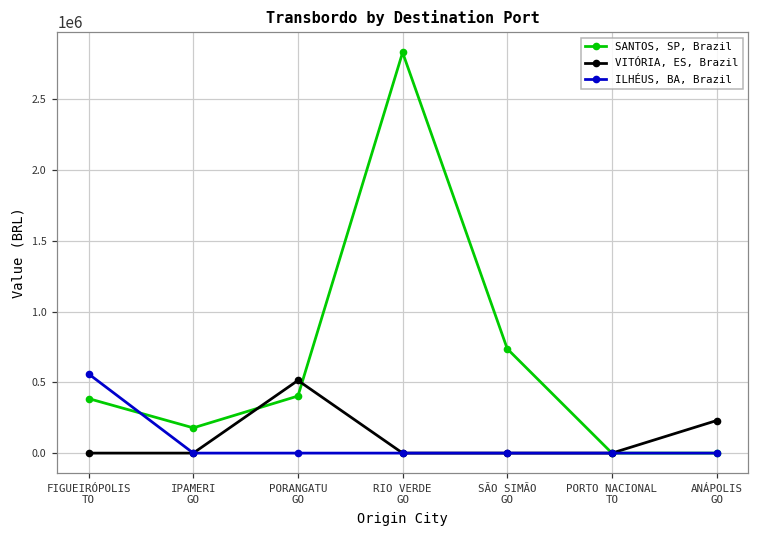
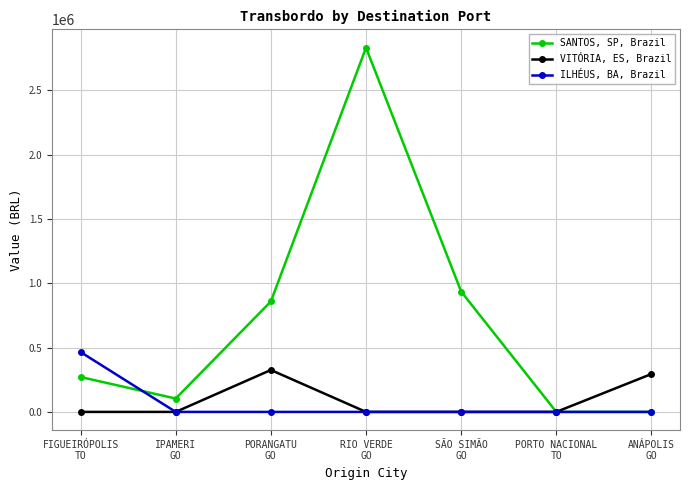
  {
    "SANTOS, SP, Brazil": {
-     "FIGUEIRÓPOLIS TO": 390000,
-     "IPAMERI GO": 180000,
-     "PORANGATU GO": 400000,
+     "FIGUEIRÓPOLIS TO": 270000,
+     "IPAMERI GO": 100000,
+     "PORANGATU GO": 860000,
      "RIO VERDE GO": 2830000,
-     "SÃO SIMÃO GO": 740000
+     "SÃO SIMÃO GO": 940000
    },
    "VITÓRIA, ES, Brazil": {
      "FIGUEIRÓPOLIS TO": 0,
-     "PORANGATU GO": 510000,
-     "ANÁPOLIS GO": 230000
+     "PORANGATU GO": 330000,
+     "ANÁPOLIS GO": 290000
    },
    "ILHÉUS, BA, Brazil": {
-     "FIGUEIRÓPOLIS TO": 560000,
+     "FIGUEIRÓPOLIS TO": 470000,
      "PORANGATU GO": 0
    }
  }
